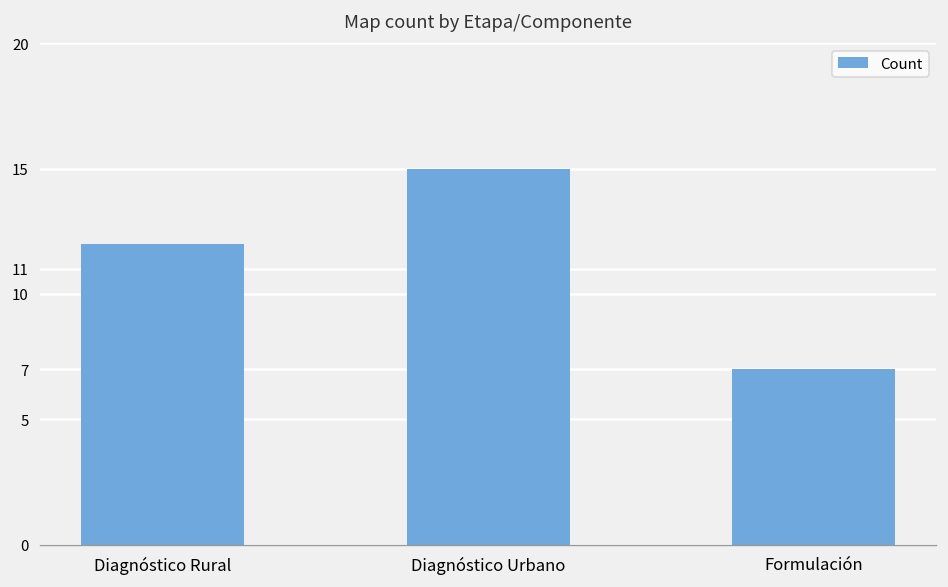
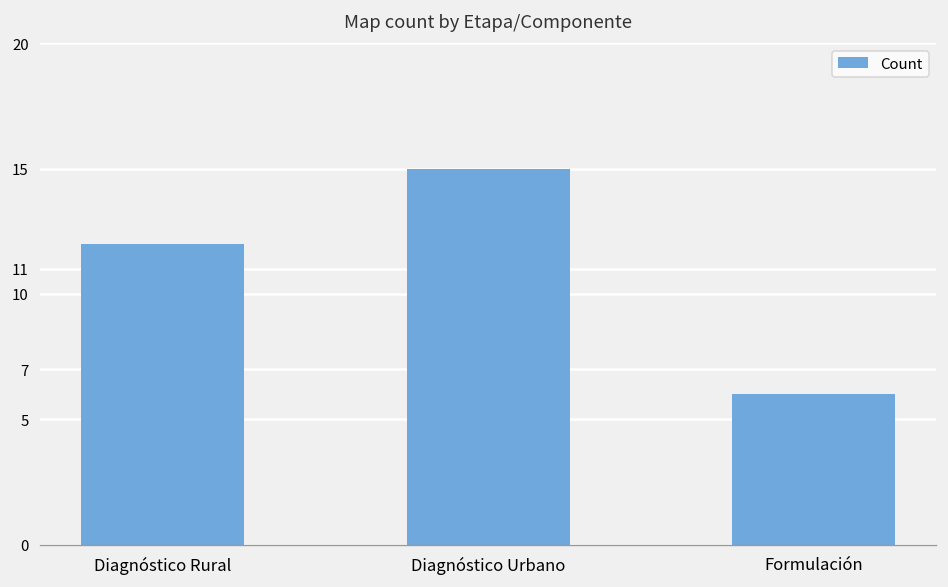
  {
    "Diagnóstico Rural": 12,
    "Diagnóstico Urbano": 15,
-   "Formulación": 7
+   "Formulación": 6
  }
